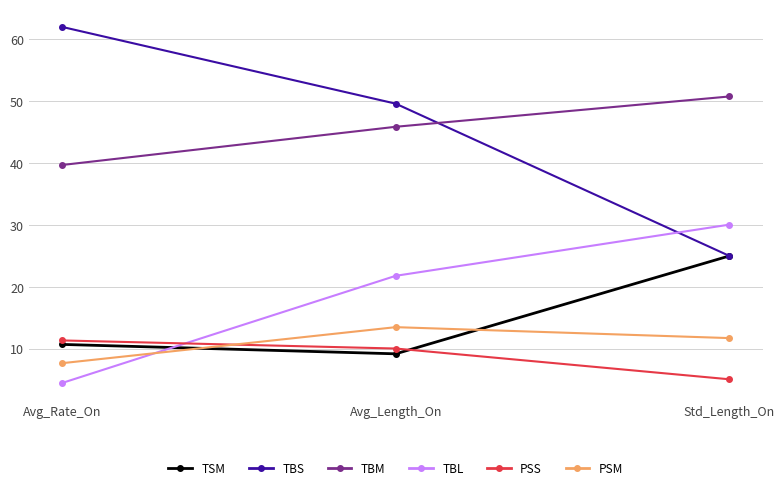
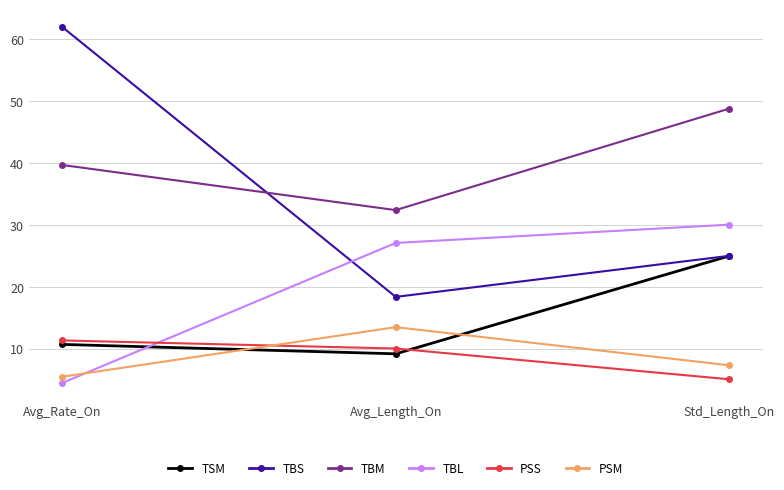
  {
    "TSM": {
      "Avg_Rate_On": 11,
      "Avg_Length_On": 9
    },
    "TBS": {
      "Avg_Rate_On": 62,
-     "Avg_Length_On": 50
+     "Avg_Length_On": 18
    },
    "TBM": {
      "Avg_Rate_On": 40,
-     "Avg_Length_On": 46,
-     "Std_Length_On": 51
+     "Avg_Length_On": 32,
+     "Std_Length_On": 49
    },
    "TBL": {
      "Avg_Rate_On": 4,
-     "Avg_Length_On": 22,
+     "Avg_Length_On": 27,
      "Std_Length_On": 30
    },
    "PSS": {
      "Avg_Rate_On": 11,
      "Avg_Length_On": 10,
      "Std_Length_On": 5
    },
    "PSM": {
-     "Avg_Rate_On": 8,
+     "Avg_Rate_On": 5,
      "Avg_Length_On": 13,
-     "Std_Length_On": 12
+     "Std_Length_On": 7
    }
  }
